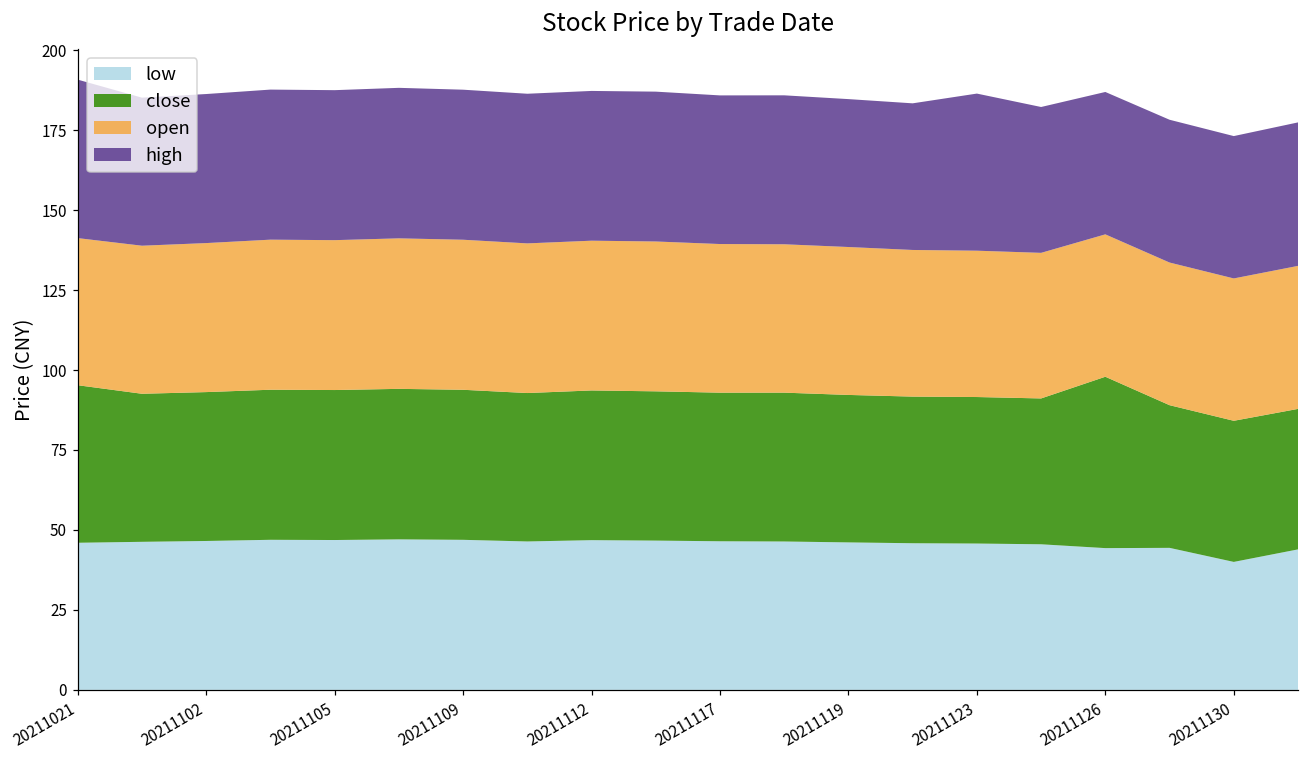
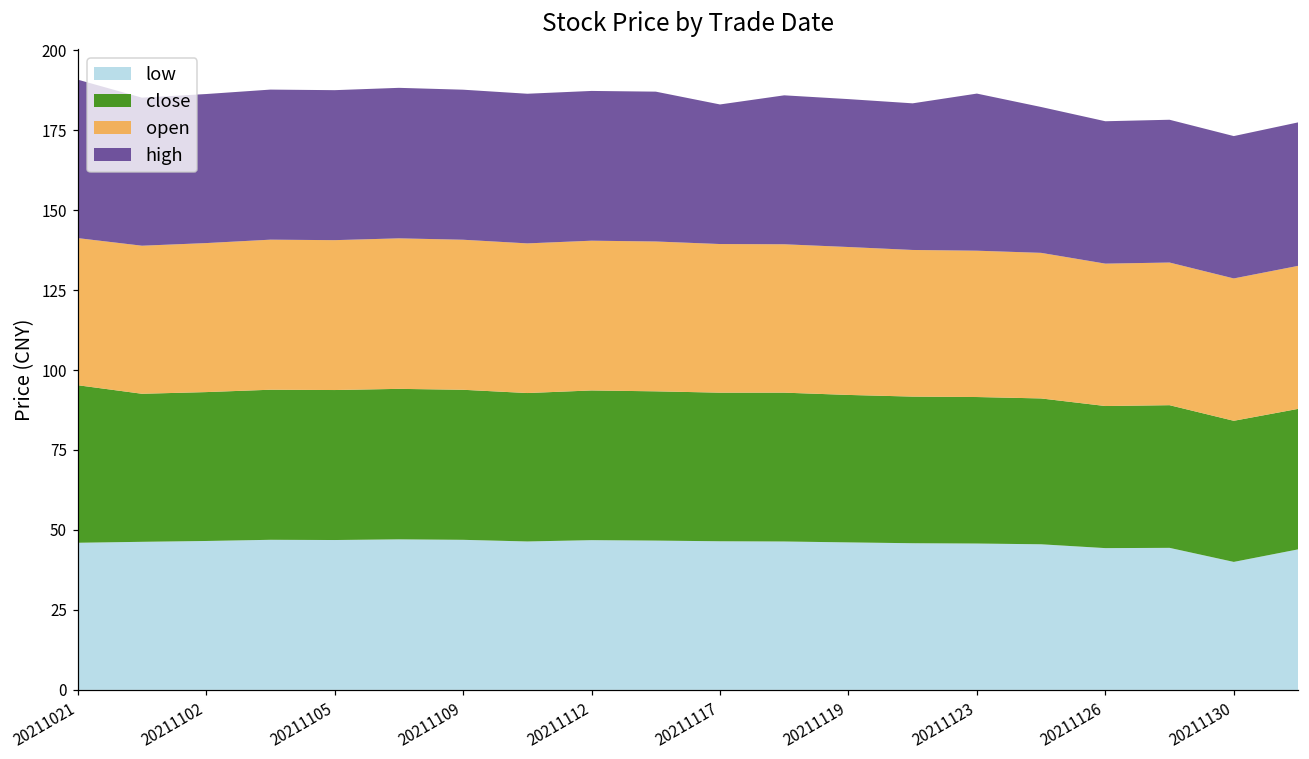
  {
    "low": {
      "20211021": 46,
      "20211102": 47,
      "20211105": 47,
      "20211109": 47,
      "20211112": 47,
      "20211117": 46,
      "20211119": 46,
      "20211123": 46,
      "20211126": 44,
      "20211130": 40
    },
    "close": {
      "20211021": 49,
      "20211102": 47,
      "20211105": 47,
      "20211109": 47,
      "20211112": 47,
      "20211117": 46,
      "20211119": 46,
      "20211123": 46,
-     "20211126": 54,
+     "20211126": 44,
      "20211130": 44
    },
    "open": {
      "20211021": 46,
      "20211102": 47,
      "20211105": 47,
      "20211109": 47,
      "20211112": 47,
      "20211117": 46,
      "20211119": 46,
      "20211123": 46,
      "20211126": 45,
      "20211130": 45
    },
    "high": {
      "20211021": 50,
      "20211102": 47,
      "20211105": 47,
      "20211109": 47,
      "20211112": 47,
-     "20211117": 46,
+     "20211117": 44,
      "20211119": 46,
      "20211123": 49,
      "20211126": 45,
      "20211130": 45
    }
  }
